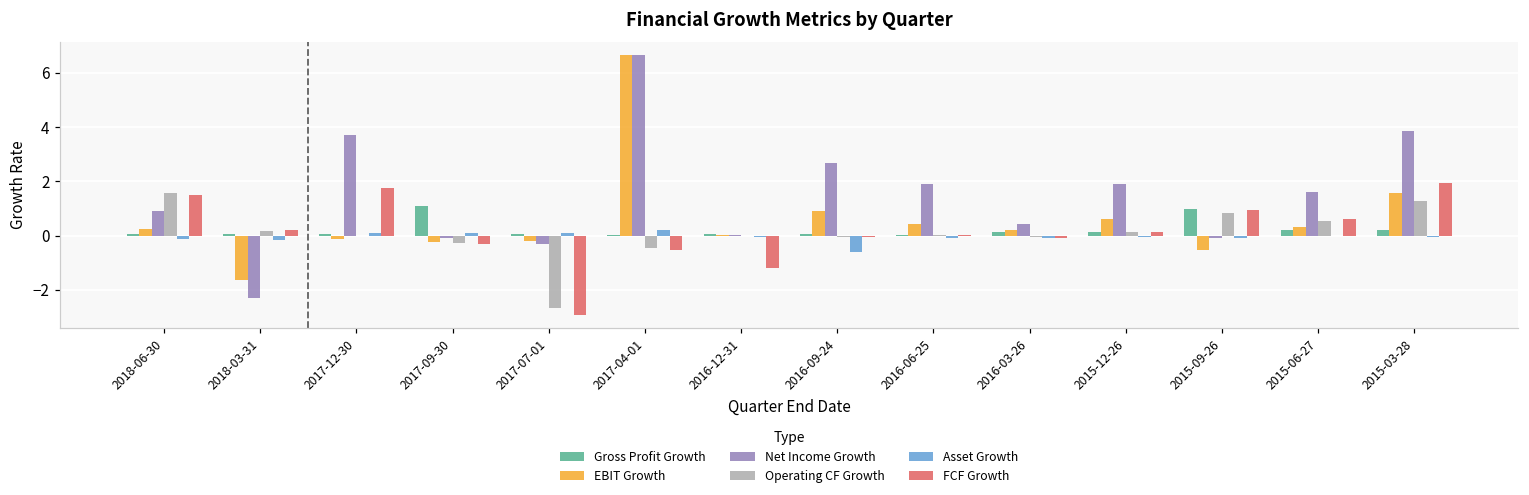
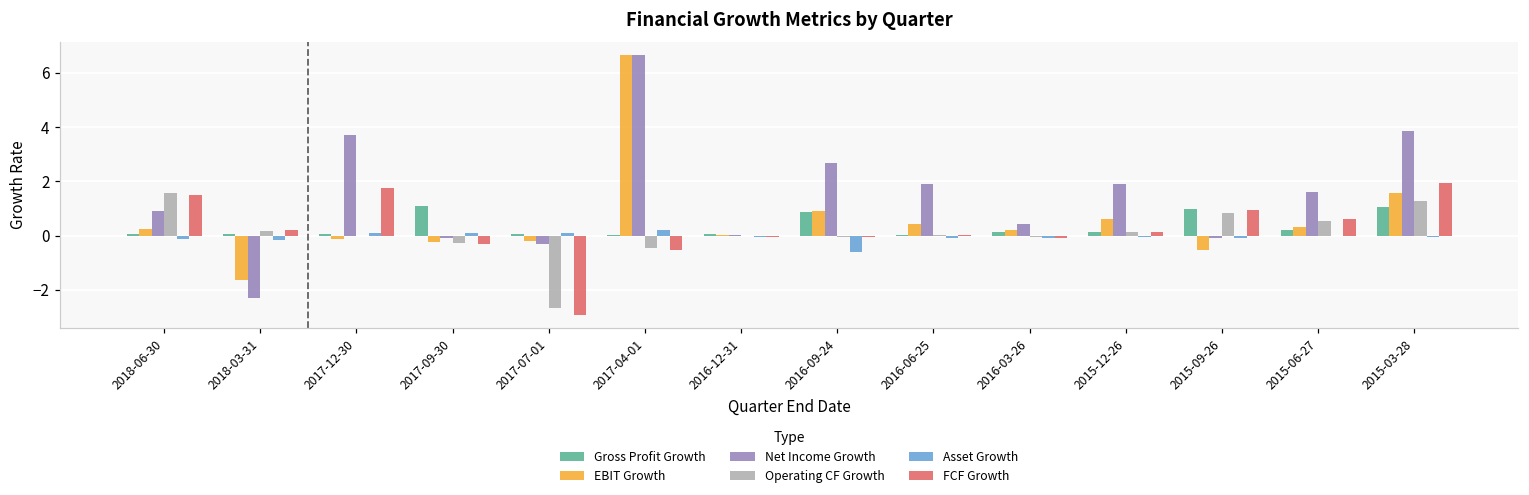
  {
    "Gross Profit Growth": {
      "2017-09-30": 1.1,
-     "2016-09-24": 0.1,
+     "2016-09-24": 0.9,
      "2016-03-26": 0.1,
      "2015-12-26": 0.1,
      "2015-09-26": 1.0,
      "2015-06-27": 0.2,
-     "2015-03-28": 0.2
+     "2015-03-28": 1.1
    },
    "EBIT Growth": {
      "2018-06-30": 0.2,
      "2018-03-31": -1.6,
      "2017-12-30": -0.1,
      "2017-09-30": -0.3,
      "2017-07-01": -0.2,
      "2017-04-01": 6.7,
      "2016-09-24": 0.9,
      "2016-06-25": 0.4,
      "2016-03-26": 0.2,
      "2015-12-26": 0.6,
      "2015-09-26": -0.5,
      "2015-06-27": 0.3,
      "2015-03-28": 1.6
    },
    "Asset Growth": {
      "2018-06-30": -0.1,
      "2018-03-31": -0.2,
      "2017-07-01": 0.1,
      "2017-04-01": 0.2,
      "2016-09-24": -0.6
    },
    "FCF Growth": {
      "2018-06-30": 1.5,
      "2018-03-31": 0.2,
      "2017-12-30": 1.8,
      "2017-09-30": -0.3,
      "2017-07-01": -2.9,
      "2017-04-01": -0.5,
-     "2016-12-31": -1.2,
+     "2016-12-31": 0.0,
      "2016-03-26": -0.1,
      "2015-12-26": 0.1,
      "2015-09-26": 0.9,
      "2015-06-27": 0.6,
      "2015-03-28": 1.9
    }
  }
